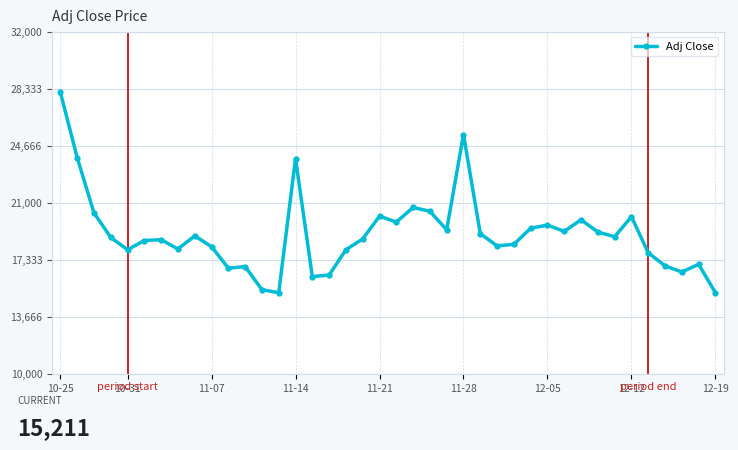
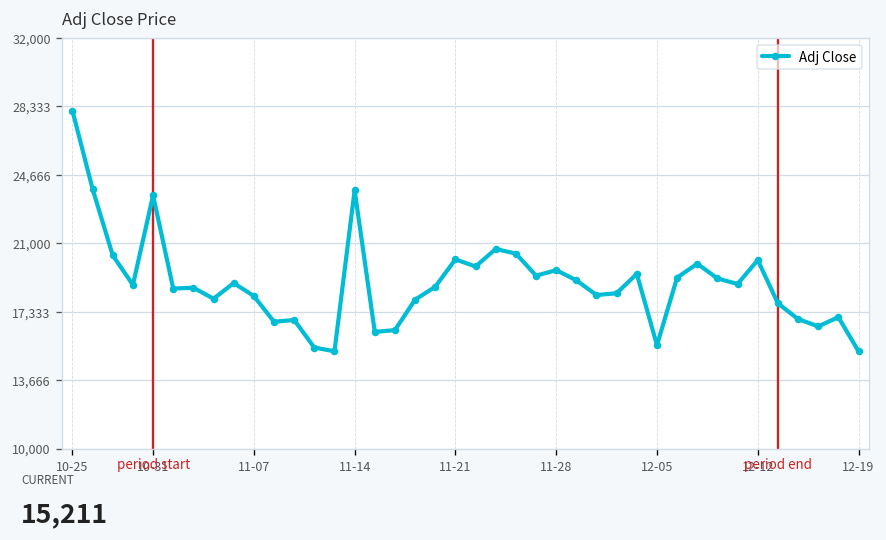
  {
    "10-25": "28,100",
-   "10-31": "18,000",
+   "10-31": "23,600",
    "11-07": "18,200",
    "11-14": "23,800",
    "11-21": "20,100",
-   "11-28": "25,400",
-   "12-05": "19,600",
+   "11-28": "19,600",
+   "12-05": "15,500",
    "12-12": "20,100",
    "12-19": "15,200"
  }
